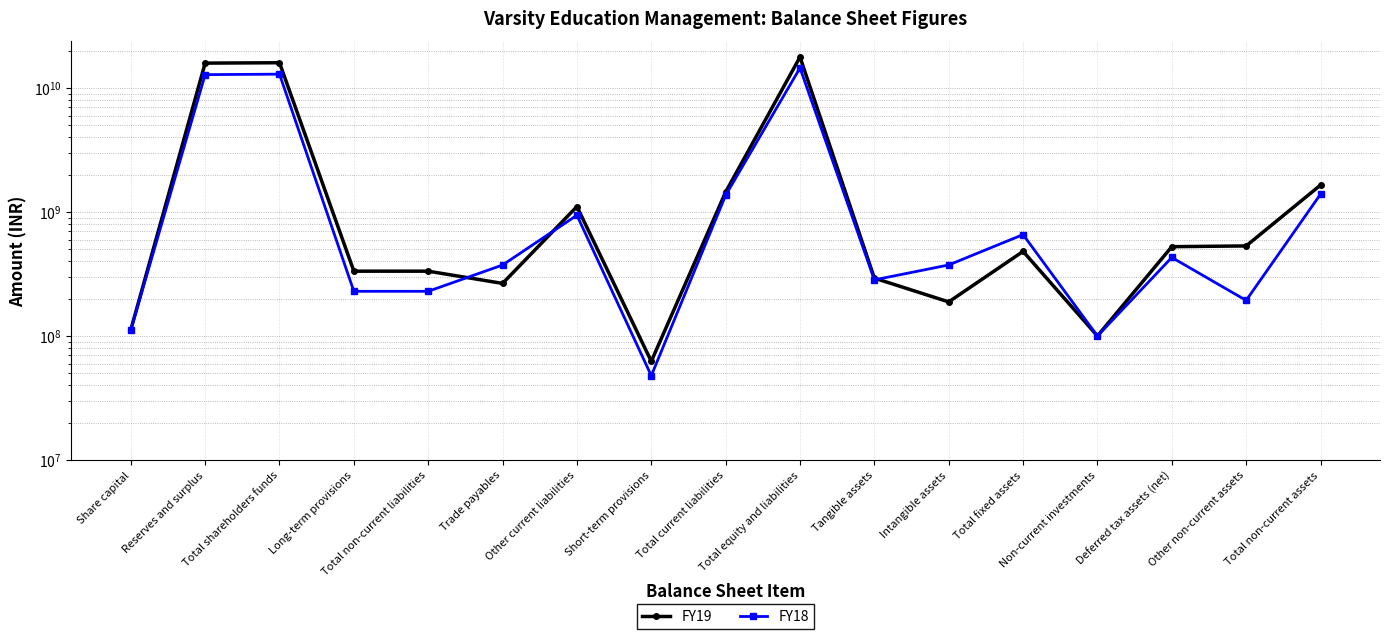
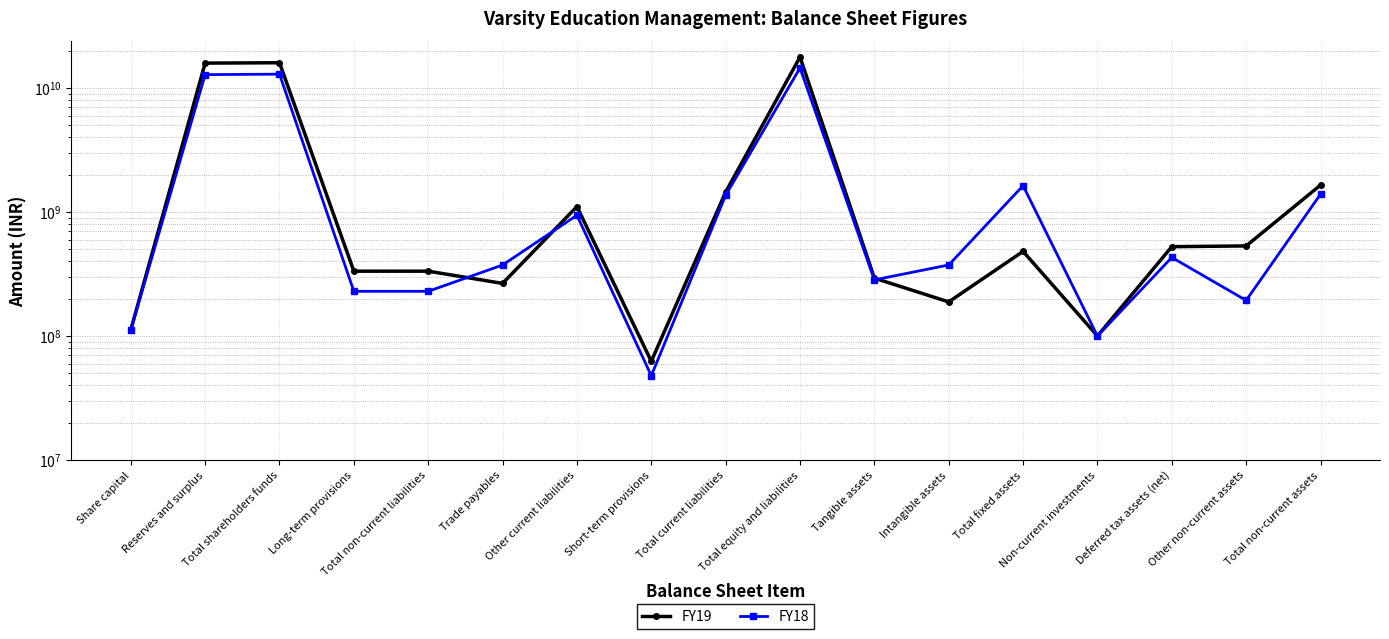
  {
    "FY19": {
      "Reserves and surplus": 16000000000,
      "Total shareholders funds": 16000000000,
      "Long-term provisions": 330000000,
      "Total non-current liabilities": 330000000,
      "Trade payables": 270000000,
      "Other current liabilities": 1100000000,
      "Short-term provisions": 60000000,
      "Total current liabilities": 1500000000,
      "Total equity and liabilities": 18000000000,
      "Intangible assets": 190000000,
      "Total fixed assets": 480000000,
      "Deferred tax assets (net)": 530000000,
      "Other non-current assets": 530000000,
      "Total non-current assets": 1600000000
    },
    "FY18": {
      "Reserves and surplus": 13000000000,
      "Total shareholders funds": 13000000000,
      "Long-term provisions": 230000000,
      "Total non-current liabilities": 230000000,
      "Trade payables": 370000000,
      "Other current liabilities": 900000000,
      "Short-term provisions": 48000000,
      "Total current liabilities": 1400000000,
      "Total equity and liabilities": 15000000000,
      "Intangible assets": 370000000,
-     "Total fixed assets": 700000000,
+     "Total fixed assets": 1600000000,
      "Deferred tax assets (net)": 430000000,
      "Other non-current assets": 190000000,
      "Total non-current assets": 1400000000
    }
  }
